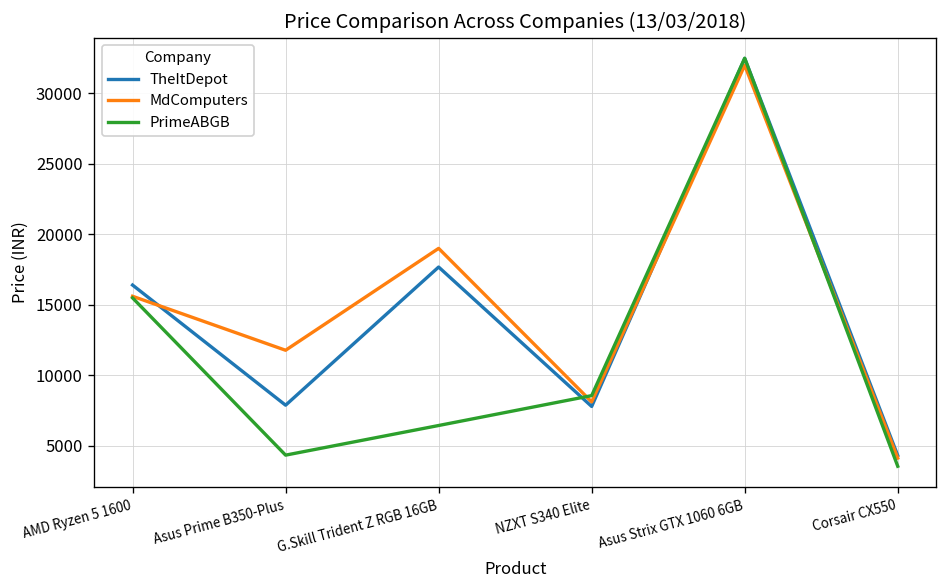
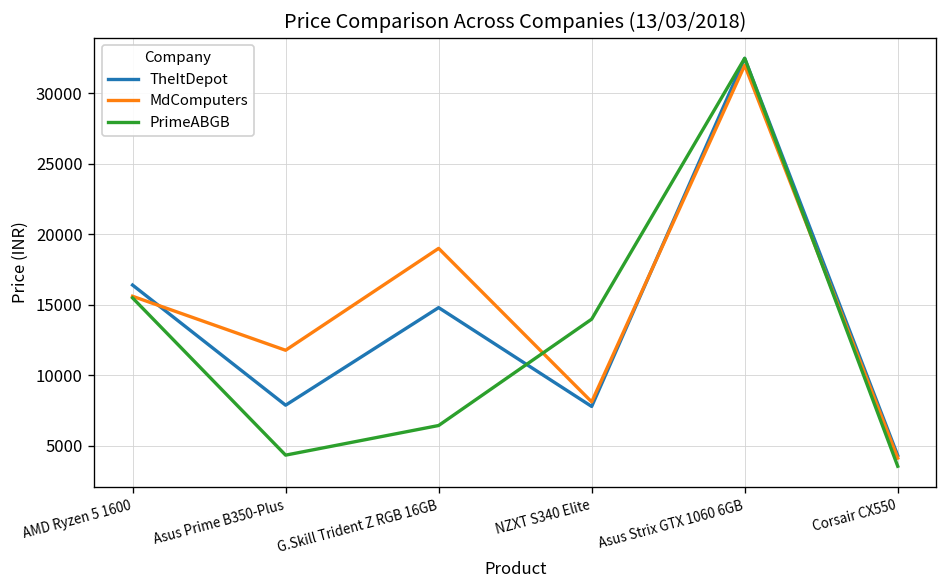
  {
    "TheItDepot": {
      "AMD Ryzen 5 1600": 16400,
      "Asus Prime B350-Plus": 7900,
-     "G.Skill Trident Z RGB 16GB": 17700,
+     "G.Skill Trident Z RGB 16GB": 14800,
      "NZXT S340 Elite": 7800
    },
    "MdComputers": {
      "Asus Prime B350-Plus": 11800,
      "G.Skill Trident Z RGB 16GB": 19000,
      "NZXT S340 Elite": 8100,
      "Asus Strix GTX 1060 6GB": 32000
    },
    "PrimeABGB": {
      "Asus Prime B350-Plus": 4300,
      "G.Skill Trident Z RGB 16GB": 6400,
-     "NZXT S340 Elite": 8500,
+     "NZXT S340 Elite": 14000,
      "Corsair CX550": 3500
    }
  }
